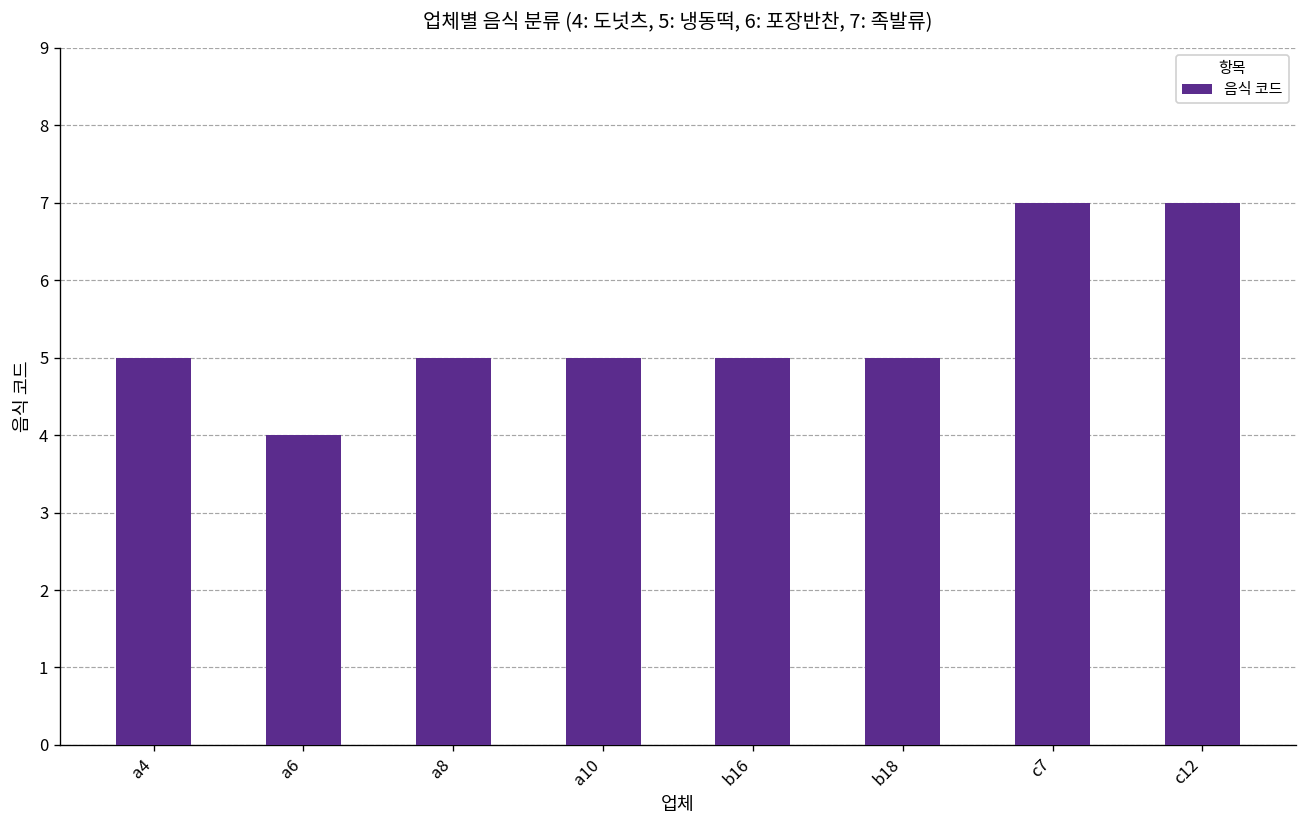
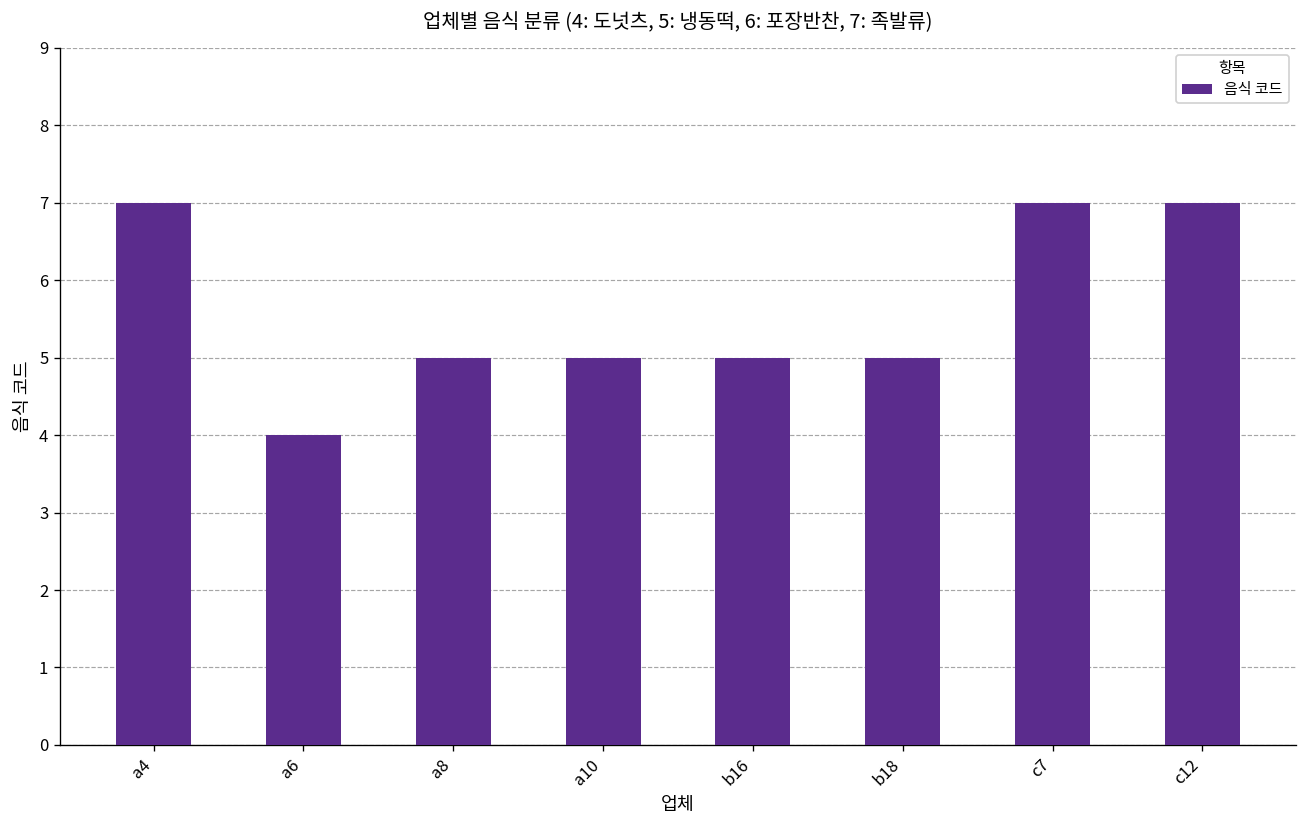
  {
-   "a4": 5,
+   "a4": 7,
    "a6": 4,
    "a8": 5,
    "a10": 5,
    "b16": 5,
    "b18": 5,
    "c7": 7,
    "c12": 7
  }
